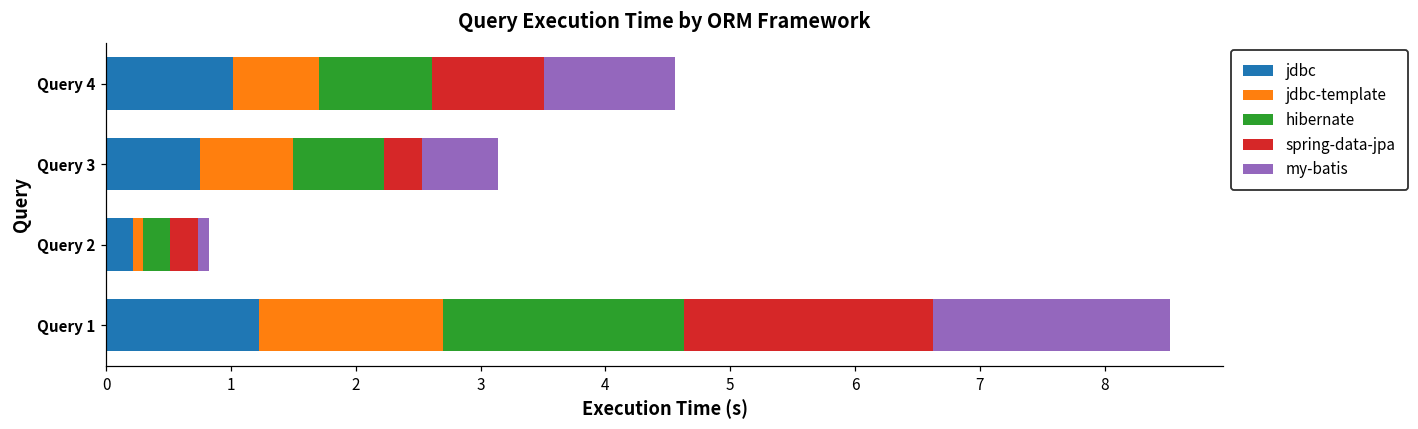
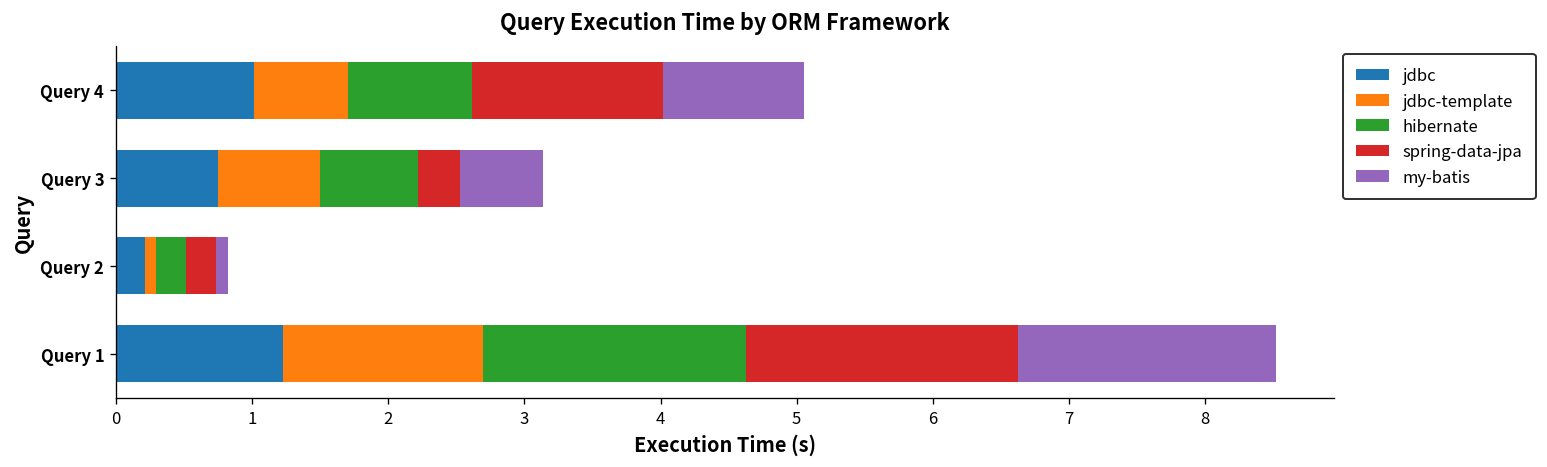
  {
    "jdbc": {
      "Query 4": 1.01,
      "Query 3": 0.75,
      "Query 2": 0.21,
      "Query 1": 1.23
    },
    "jdbc-template": {
      "Query 4": 0.69,
      "Query 3": 0.75,
      "Query 2": 0.08,
      "Query 1": 1.47
    },
    "hibernate": {
      "Query 4": 0.91,
      "Query 3": 0.72,
      "Query 2": 0.22,
      "Query 1": 1.93
    },
    "spring-data-jpa": {
-     "Query 4": 0.90,
+     "Query 4": 1.40,
      "Query 3": 0.30,
      "Query 2": 0.22,
      "Query 1": 1.99
    },
    "my-batis": {
      "Query 4": 1.04,
      "Query 3": 0.61,
      "Query 2": 0.08,
      "Query 1": 1.90
    }
  }
